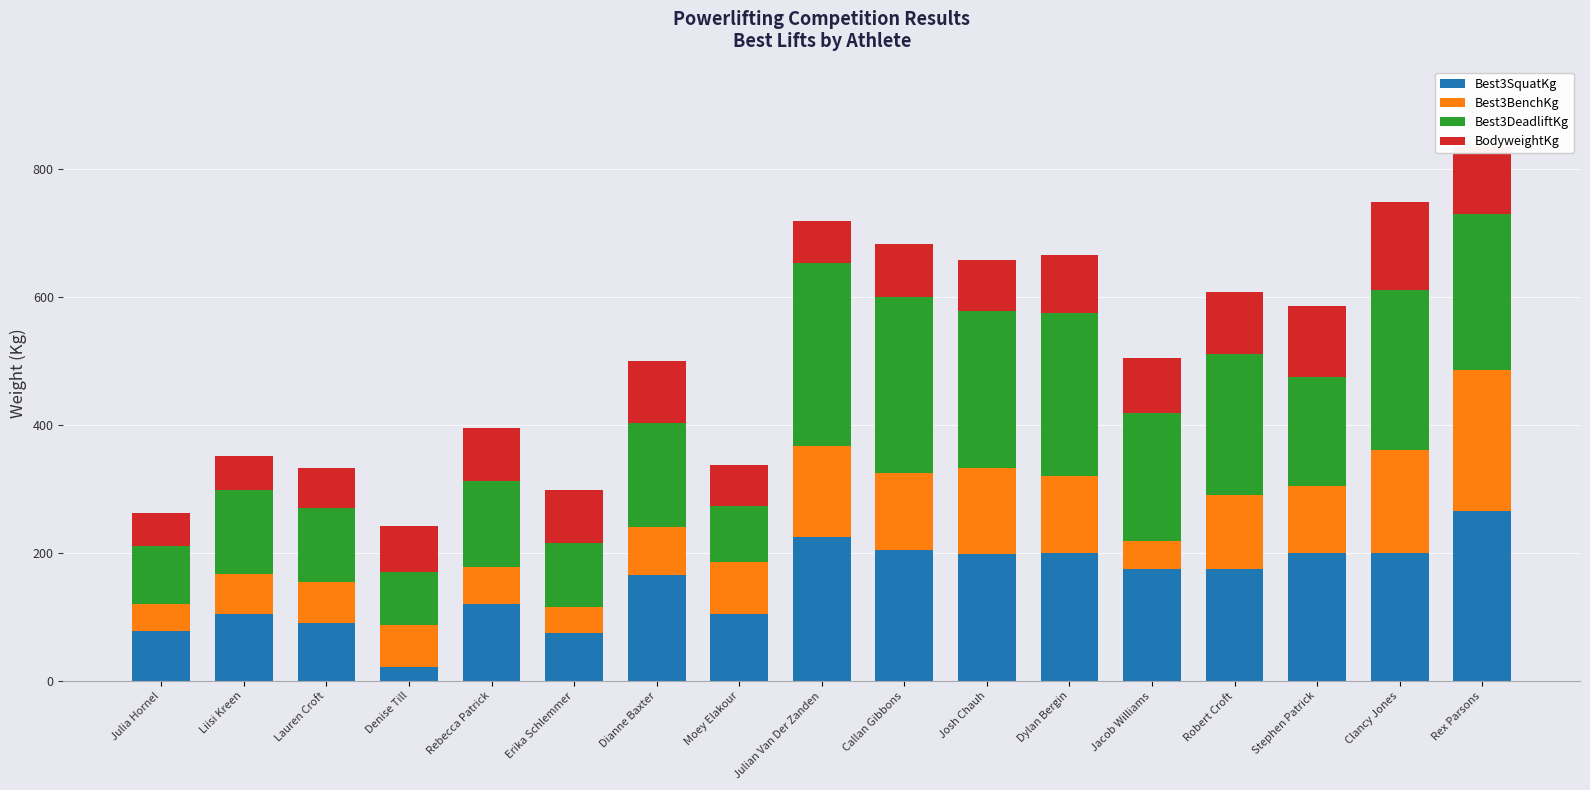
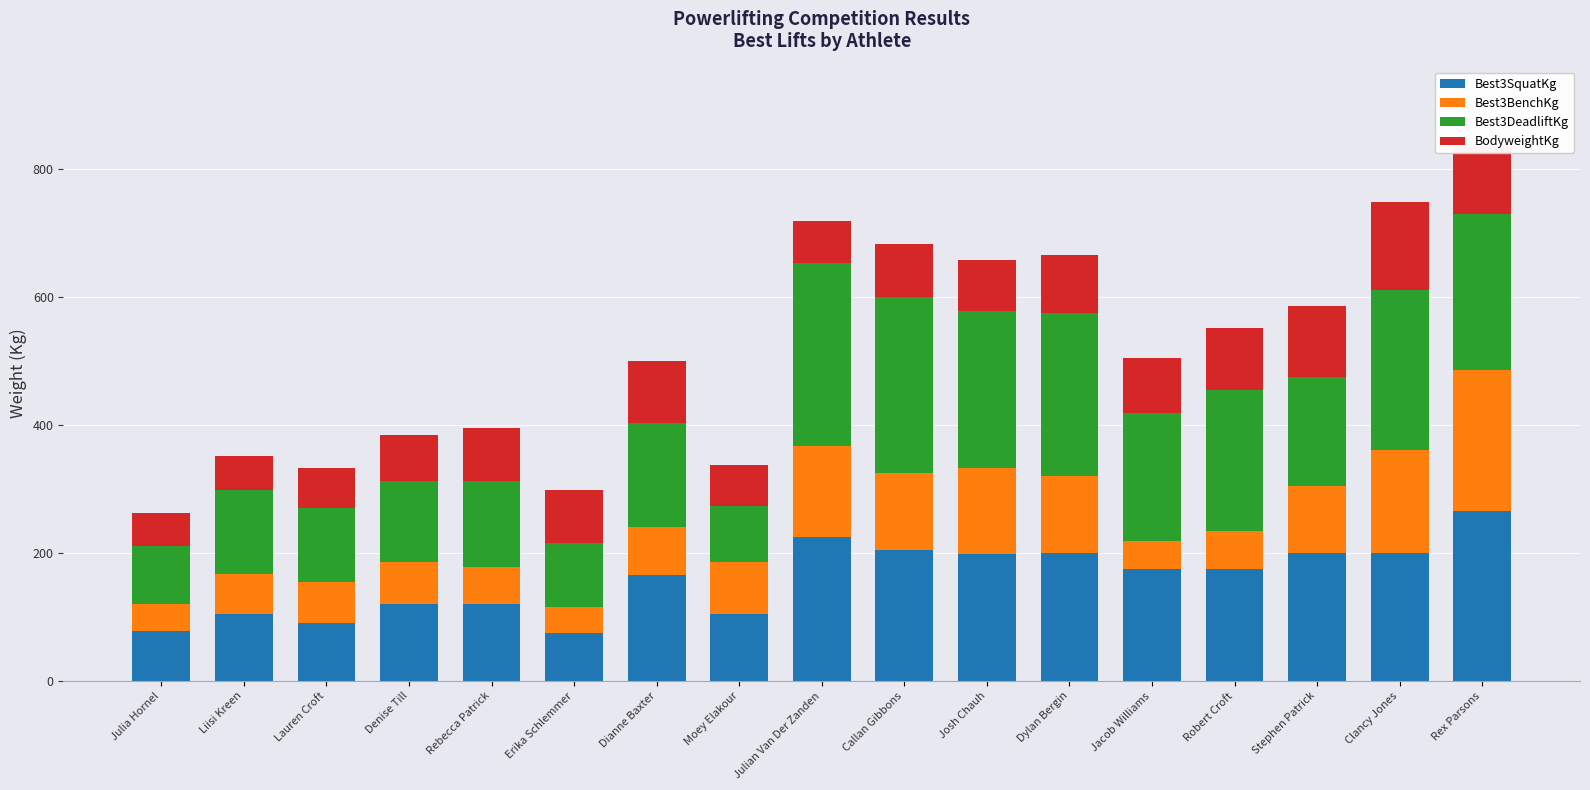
  {
    "Best3SquatKg": {
      "Julia Hornel": 80,
      "Liisi Kreen": 110,
      "Lauren Croft": 90,
-     "Denise Till": 20,
+     "Denise Till": 120,
      "Rebecca Patrick": 120,
      "Erika Schlemmer": 80,
      "Dianne Baxter": 170,
      "Moey Elakour": 110,
      "Julian Van Der Zanden": 230,
      "Callan Gibbons": 210,
      "Josh Chauh": 200,
      "Dylan Bergin": 200,
      "Jacob Williams": 180,
      "Robert Croft": 180,
      "Stephen Patrick": 200,
      "Clancy Jones": 200,
      "Rex Parsons": 270
    },
    "Best3BenchKg": {
      "Julia Hornel": 40,
      "Liisi Kreen": 60,
      "Lauren Croft": 70,
      "Denise Till": 70,
      "Rebecca Patrick": 60,
      "Erika Schlemmer": 40,
      "Dianne Baxter": 80,
      "Moey Elakour": 80,
      "Julian Van Der Zanden": 140,
      "Callan Gibbons": 120,
      "Josh Chauh": 140,
      "Dylan Bergin": 120,
      "Jacob Williams": 40,
-     "Robert Croft": 120,
+     "Robert Croft": 60,
      "Stephen Patrick": 110,
      "Clancy Jones": 160,
      "Rex Parsons": 220
    },
    "Best3DeadliftKg": {
      "Julia Hornel": 90,
      "Liisi Kreen": 130,
      "Lauren Croft": 120,
-     "Denise Till": 80,
+     "Denise Till": 130,
      "Rebecca Patrick": 140,
      "Erika Schlemmer": 100,
      "Dianne Baxter": 160,
      "Moey Elakour": 90,
      "Julian Van Der Zanden": 290,
      "Callan Gibbons": 280,
      "Josh Chauh": 250,
      "Dylan Bergin": 260,
      "Jacob Williams": 200,
      "Robert Croft": 220,
      "Stephen Patrick": 170,
      "Clancy Jones": 250,
      "Rex Parsons": 250
    },
    "BodyweightKg": {
      "Julia Hornel": 50,
      "Liisi Kreen": 50,
      "Lauren Croft": 60,
      "Denise Till": 70,
      "Rebecca Patrick": 80,
      "Erika Schlemmer": 80,
      "Dianne Baxter": 100,
      "Moey Elakour": 60,
      "Julian Van Der Zanden": 70,
      "Callan Gibbons": 80,
      "Josh Chauh": 80,
      "Dylan Bergin": 90,
      "Jacob Williams": 90,
      "Robert Croft": 100,
      "Stephen Patrick": 110,
      "Clancy Jones": 140
    }
  }
